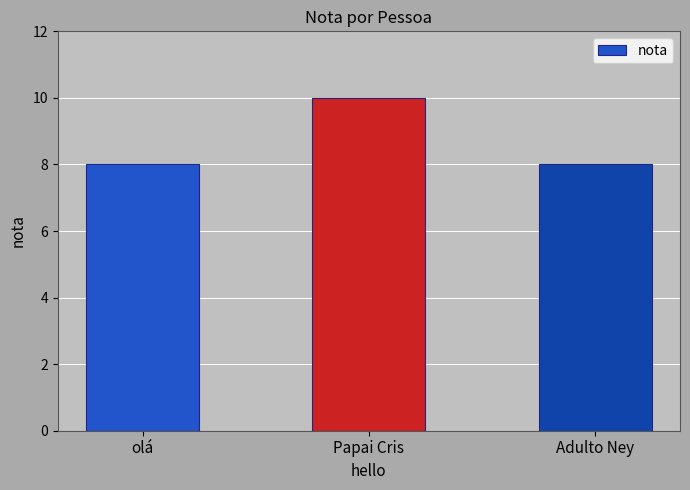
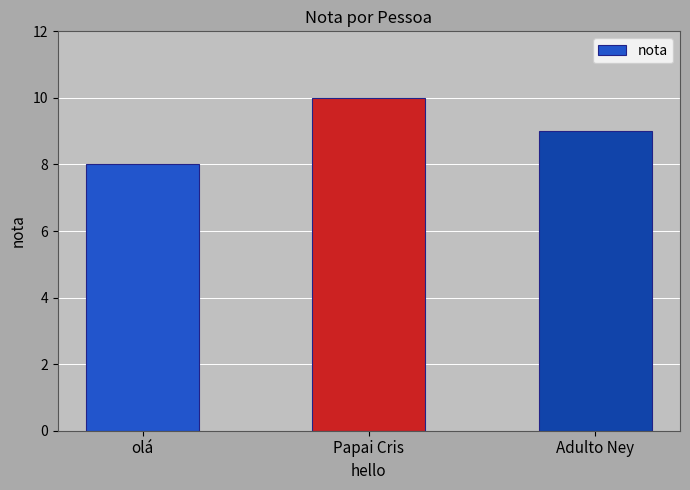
  {
    "olá": 8,
    "Papai Cris": 10,
-   "Adulto Ney": 8
+   "Adulto Ney": 9
  }
